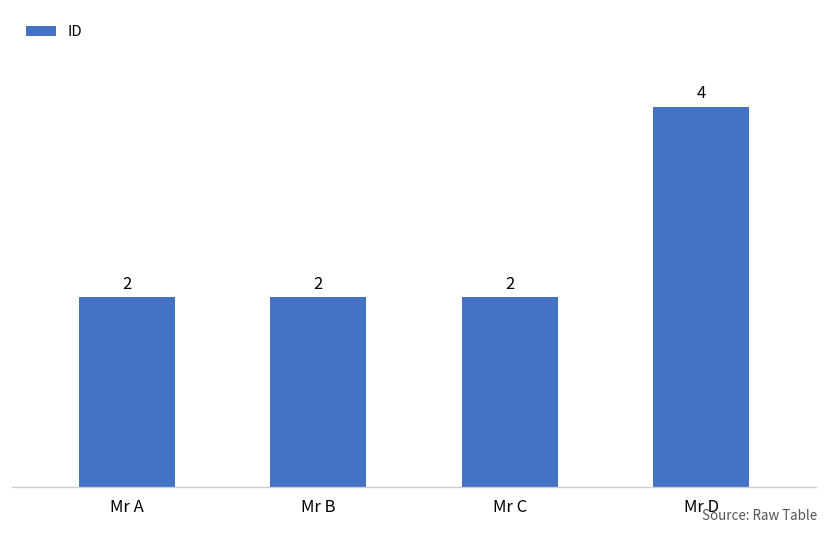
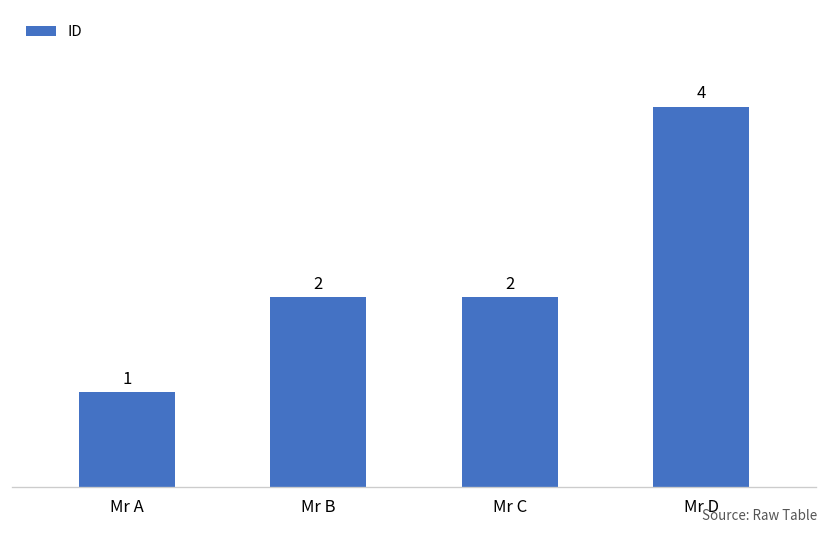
  {
-   "Mr A": 2,
+   "Mr A": 1,
    "Mr B": 2,
    "Mr C": 2,
    "Mr D": 4
  }
